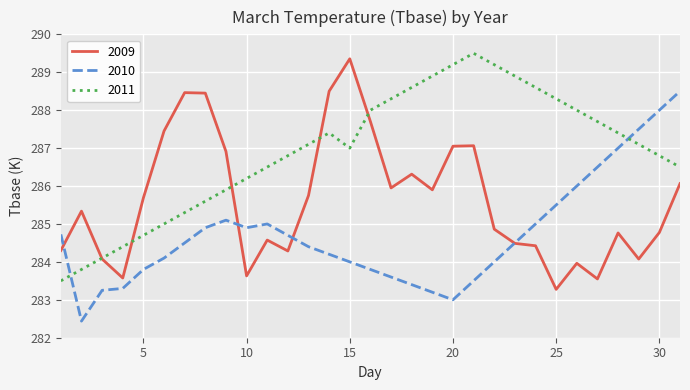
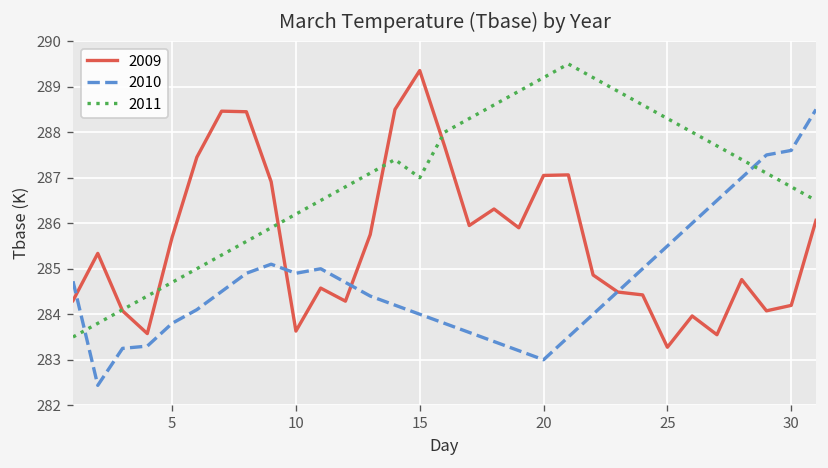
  {
    "2009": {
      "5": 285.7,
      "10": 283.6,
      "15": 289.4,
      "20": 287.1,
      "25": 283.3,
-     "30": 284.8
+     "30": 284.2
    },
    "2010": {
      "5": 283.8,
      "10": 284.9,
      "15": 284.0,
      "20": 283.0,
      "25": 285.5,
-     "30": 288.0
+     "30": 287.6
    },
    "2011": {
      "5": 284.7,
      "10": 286.2,
      "15": 287.0,
      "20": 289.2,
      "25": 288.3,
      "30": 286.8
    }
  }
